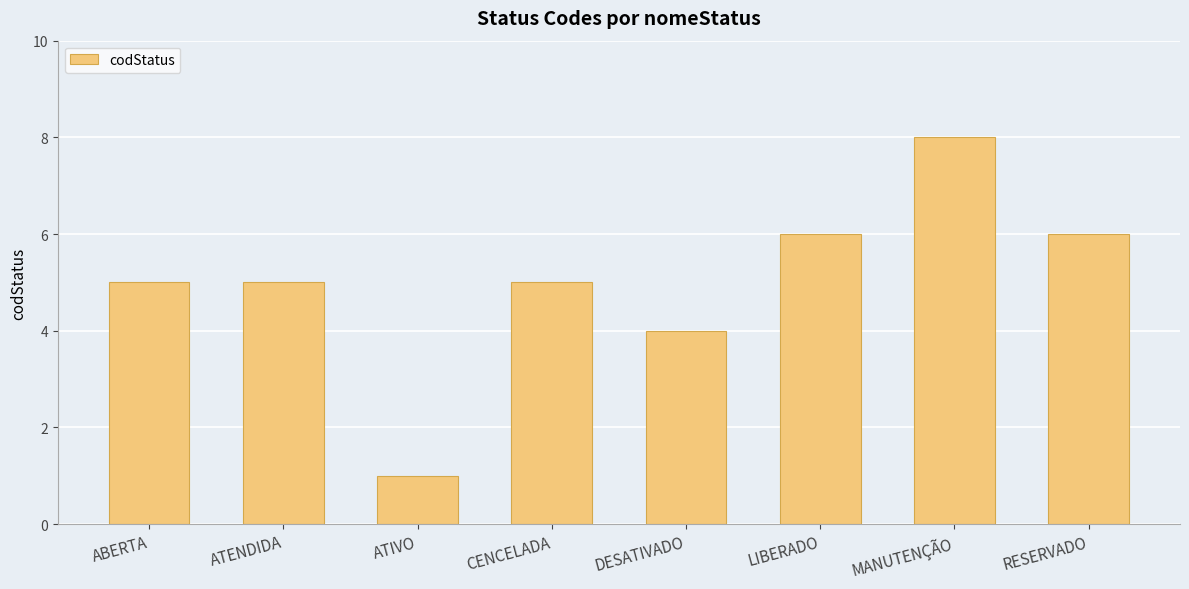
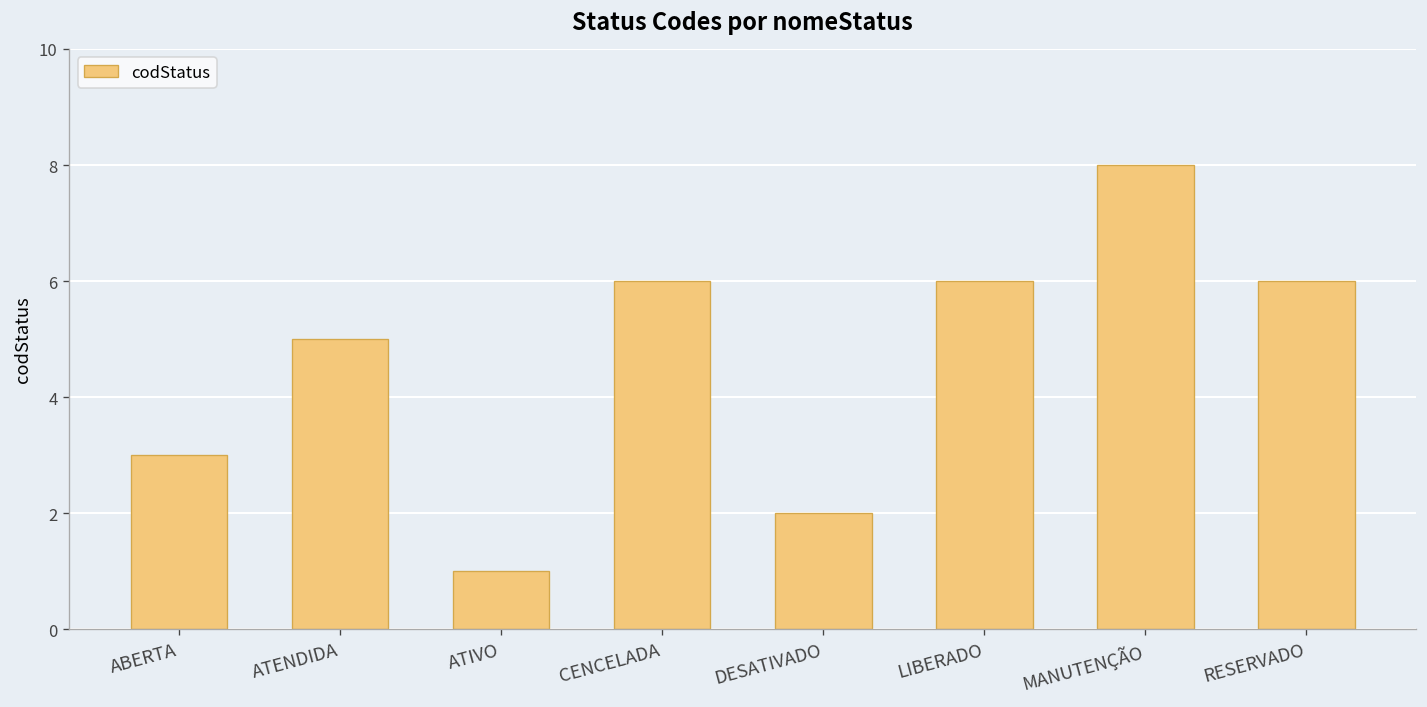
  {
-   "ABERTA": 5,
+   "ABERTA": 3,
    "ATENDIDA": 5,
    "ATIVO": 1,
-   "CENCELADA": 5,
-   "DESATIVADO": 4,
+   "CENCELADA": 6,
+   "DESATIVADO": 2,
    "LIBERADO": 6,
    "MANUTENÇÃO": 8,
    "RESERVADO": 6
  }
